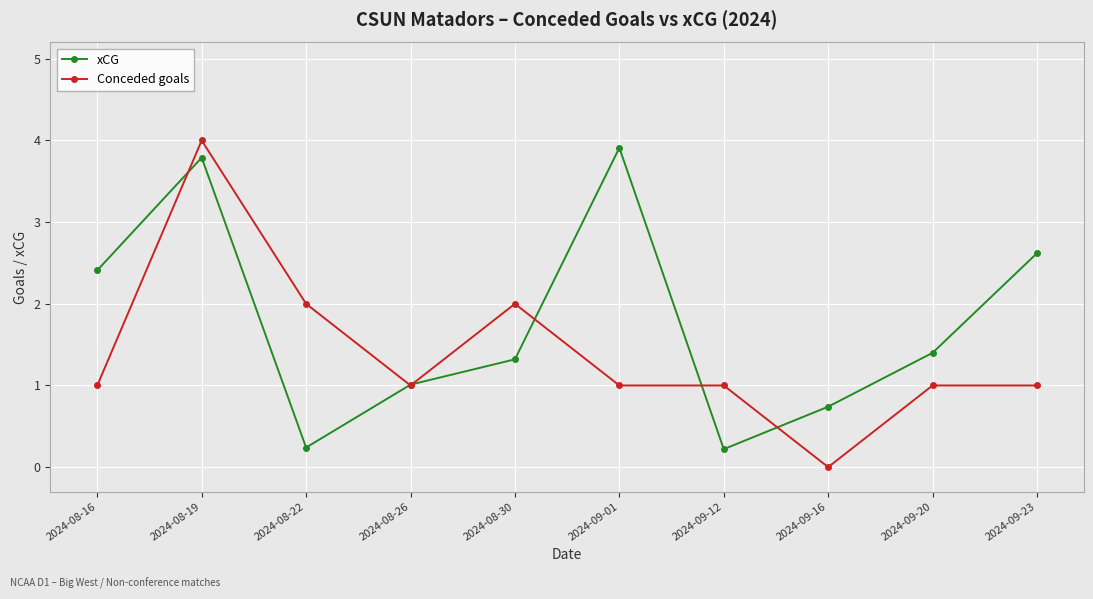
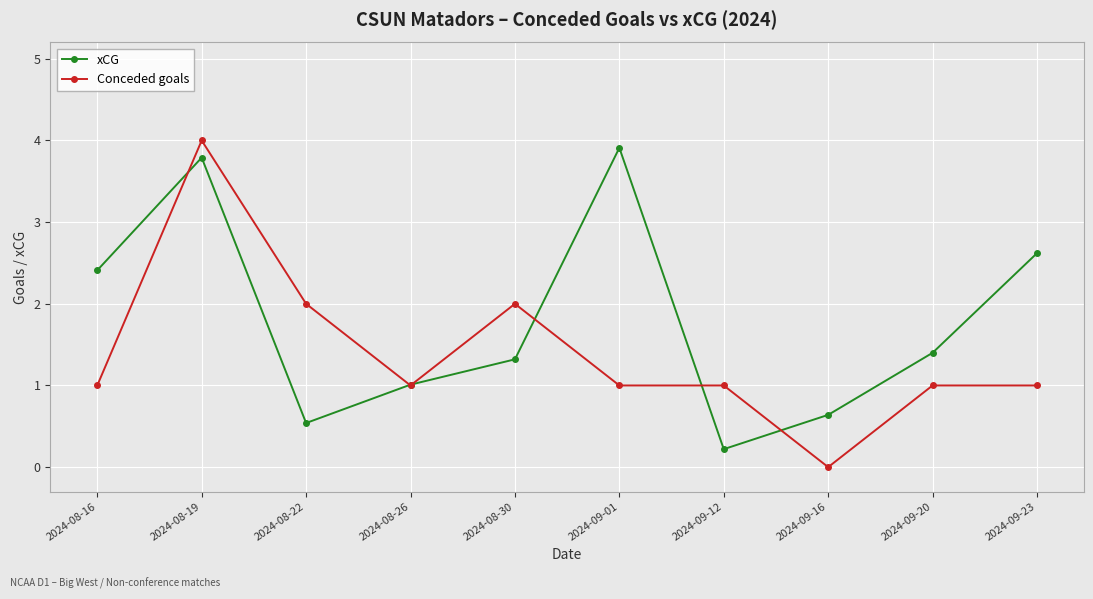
  {
    "xCG": {
      "2024-08-16": 2.4,
      "2024-08-19": 3.8,
-     "2024-08-22": 0.2,
+     "2024-08-22": 0.5,
      "2024-08-30": 1.3,
      "2024-09-01": 3.9,
      "2024-09-12": 0.2,
-     "2024-09-16": 0.7,
+     "2024-09-16": 0.6,
      "2024-09-20": 1.4,
      "2024-09-23": 2.6
    },
    "Conceded goals": {
      "2024-08-16": 1.0,
      "2024-08-19": 4.0,
      "2024-08-22": 2.0,
      "2024-08-30": 2.0,
      "2024-09-01": 1.0,
      "2024-09-12": 1.0,
      "2024-09-16": 0.0,
      "2024-09-20": 1.0,
      "2024-09-23": 1.0
    }
  }
